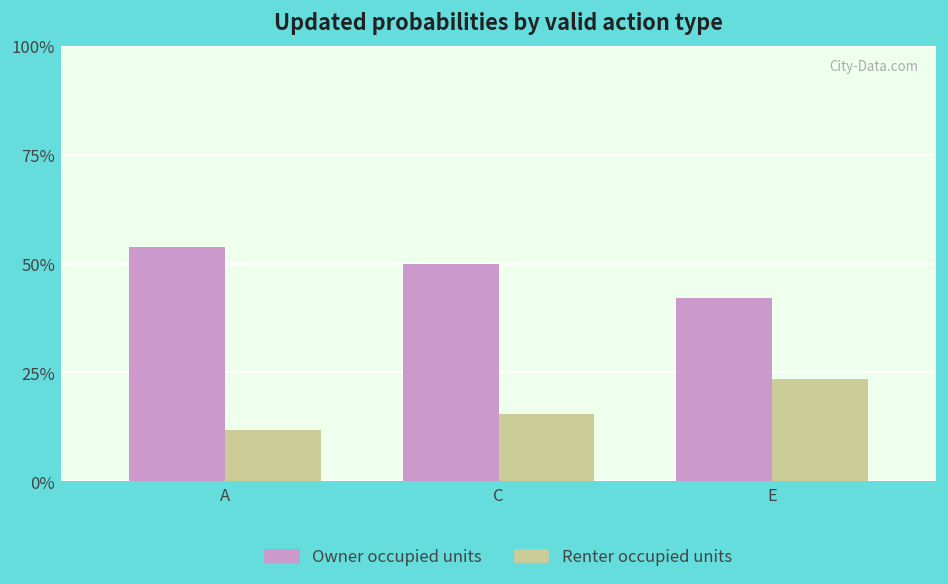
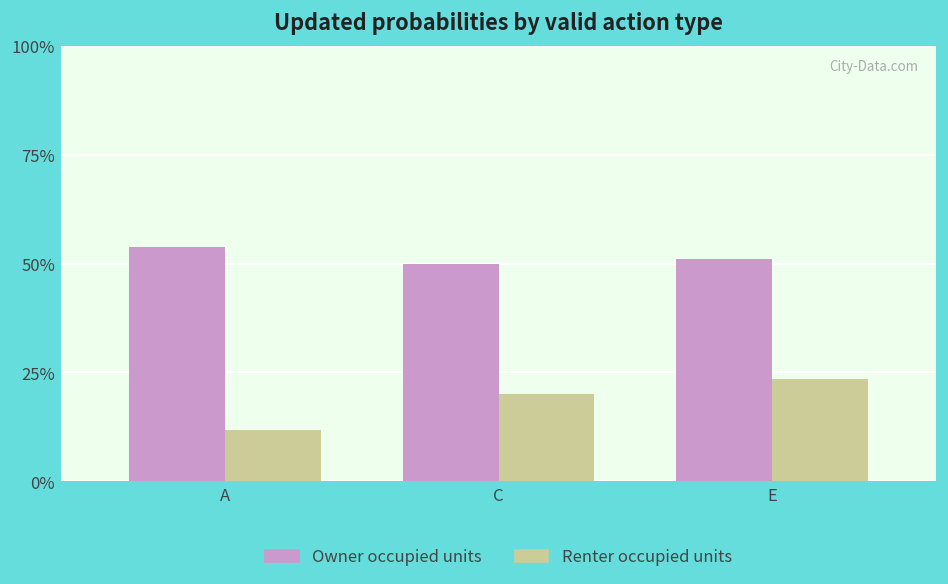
  {
    "Owner occupied units": {
      "A": "54%",
      "C": "50%",
-     "E": "42%"
+     "E": "51%"
    },
    "Renter occupied units": {
      "A": "12%",
-     "C": "16%",
+     "C": "20%",
      "E": "24%"
    }
  }
